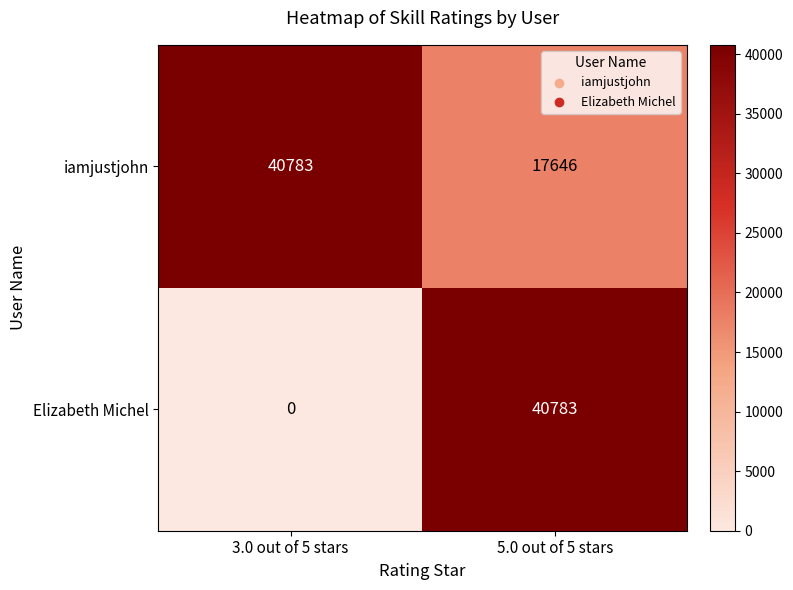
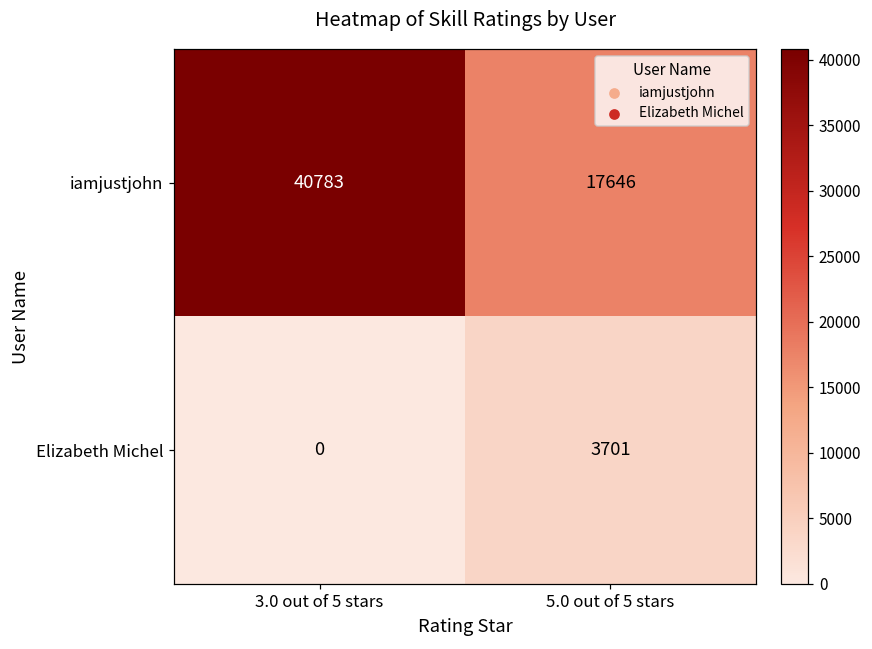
  {
    "iamjustjohn": {
      "3.0 out of 5 stars": 40783,
      "5.0 out of 5 stars": 17646
    },
    "Elizabeth Michel": {
      "3.0 out of 5 stars": 0,
-     "5.0 out of 5 stars": 40783
+     "5.0 out of 5 stars": 3701
    }
  }
